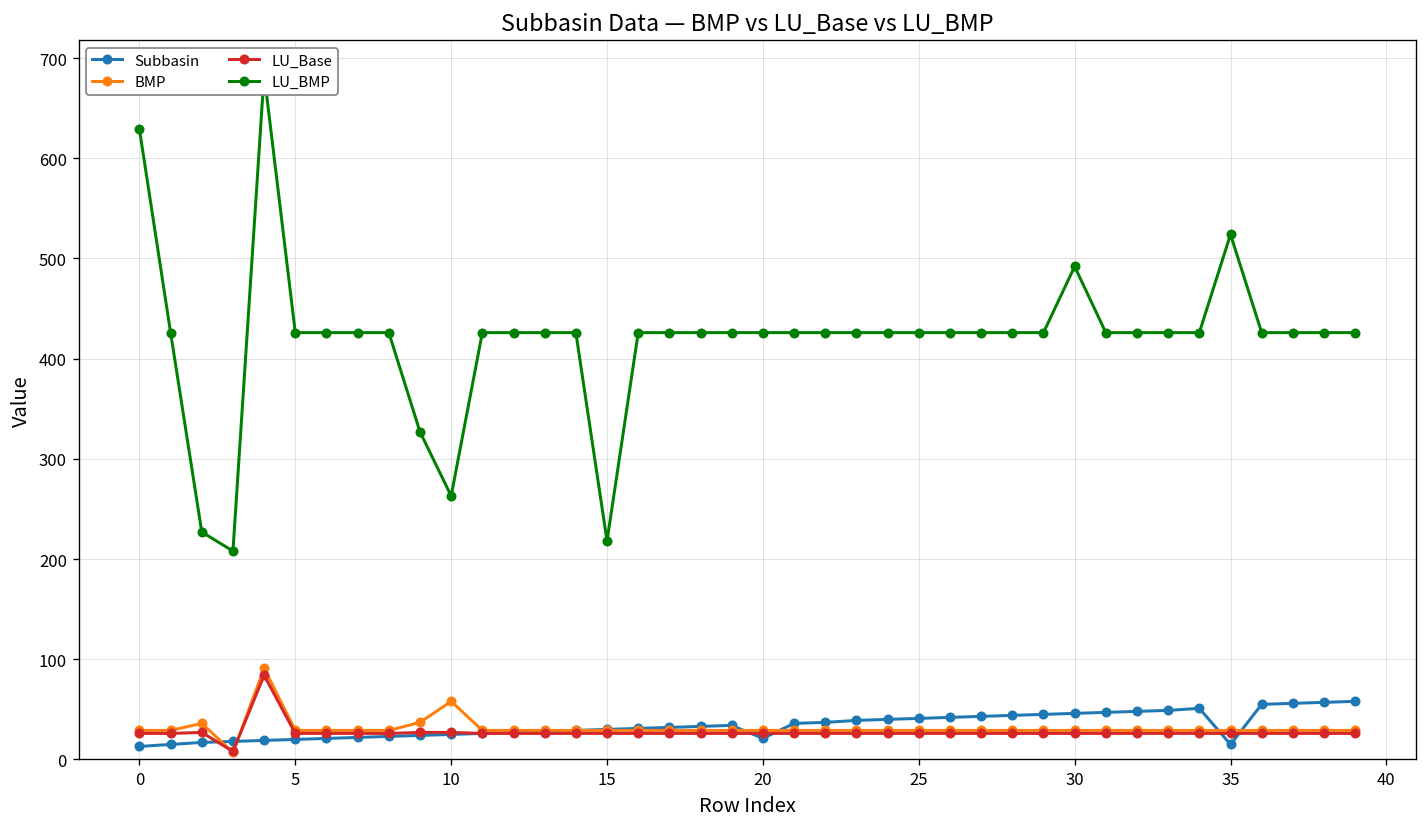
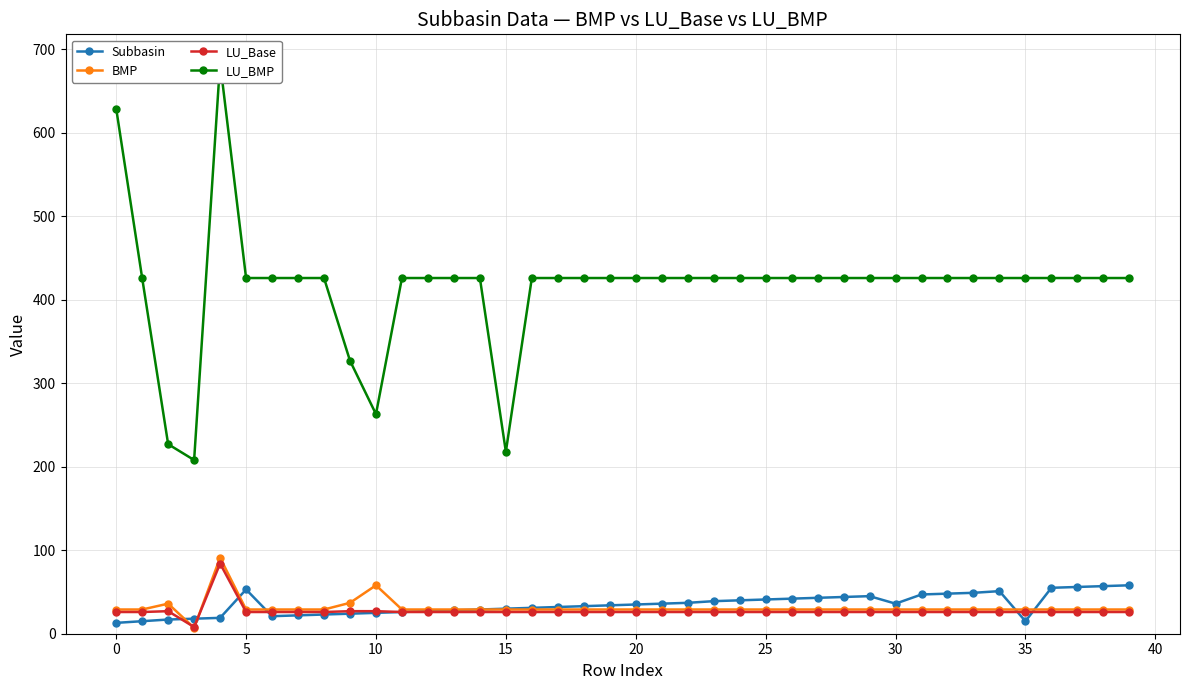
  {
    "Subbasin": {
      "0": 10,
-     "5": 20,
-     "20": 20,
+     "5": 50,
+     "20": 40,
      "25": 40,
-     "30": 50,
+     "30": 40,
      "35": 20
    },
    "BMP": {
      "10": 60
    },
    "LU_BMP": {
      "0": 630,
      "5": 430,
      "10": 260,
      "15": 220,
      "20": 430,
      "25": 430,
-     "30": 490,
-     "35": 520
+     "30": 430,
+     "35": 430
    }
  }
